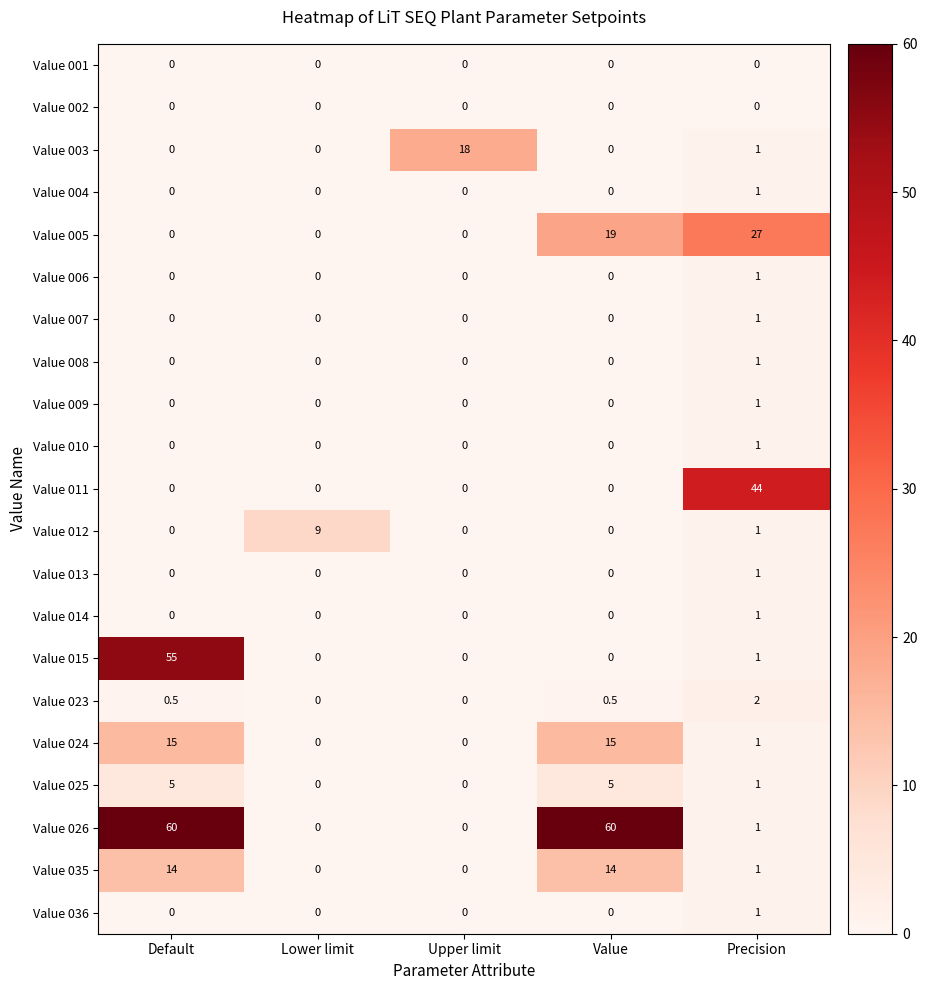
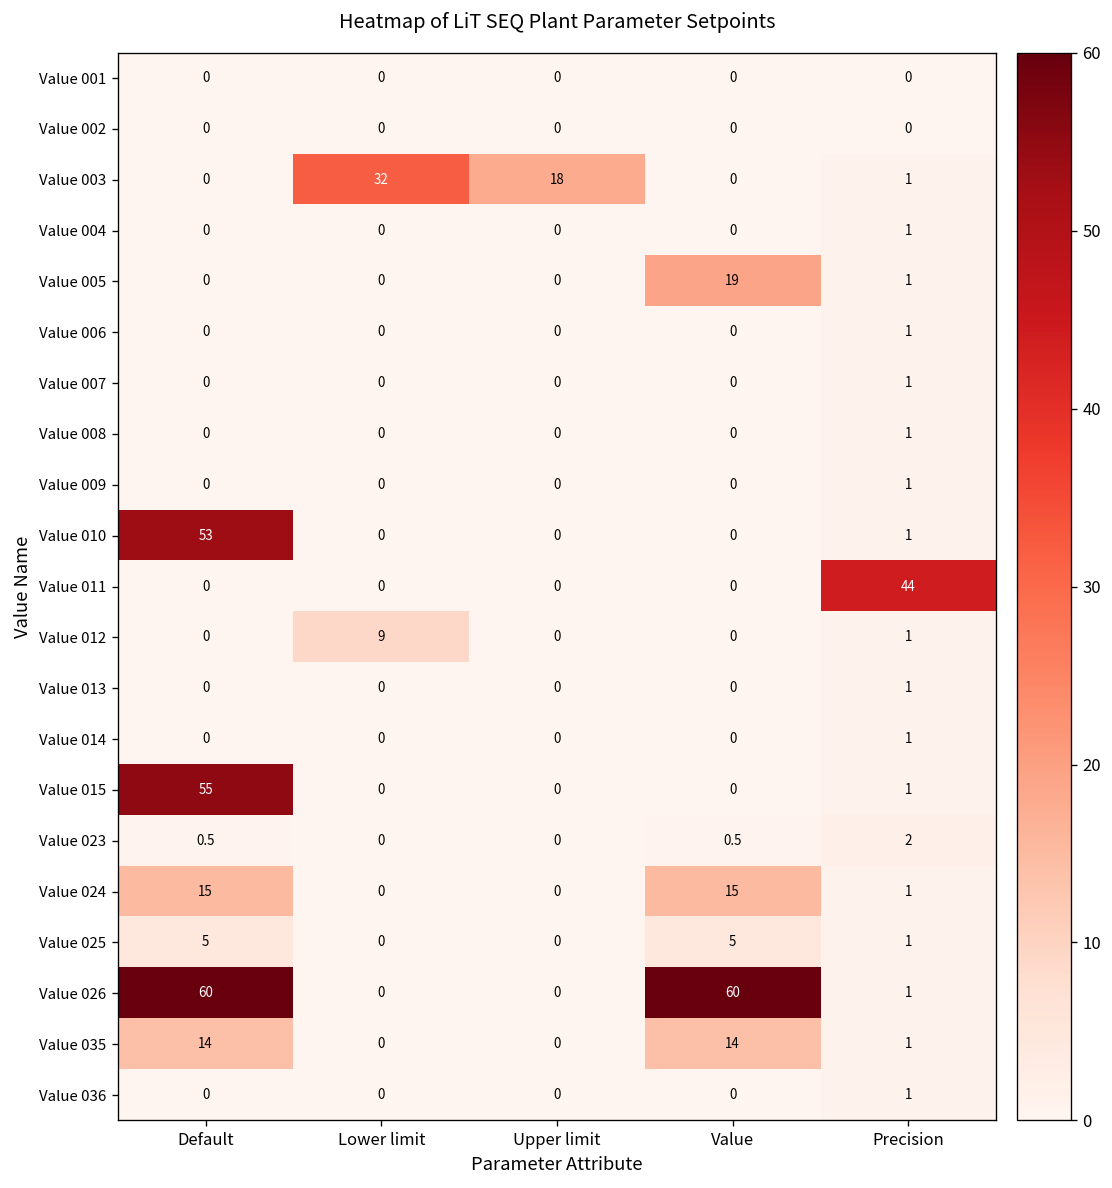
  {
    "Value 001": {
      "Default": 0,
      "Lower limit": 0,
      "Upper limit": 0,
      "Value": 0,
      "Precision": 0
    },
    "Value 002": {
      "Default": 0,
      "Lower limit": 0,
      "Upper limit": 0,
      "Value": 0,
      "Precision": 0
    },
    "Value 003": {
      "Default": 0,
-     "Lower limit": 0,
+     "Lower limit": 32,
      "Upper limit": 18,
      "Value": 0,
      "Precision": 1
    },
    "Value 004": {
      "Default": 0,
      "Lower limit": 0,
      "Upper limit": 0,
      "Value": 0,
      "Precision": 1
    },
    "Value 005": {
      "Default": 0,
      "Lower limit": 0,
      "Upper limit": 0,
      "Value": 19,
-     "Precision": 27
+     "Precision": 1
    },
    "Value 006": {
      "Default": 0,
      "Lower limit": 0,
      "Upper limit": 0,
      "Value": 0,
      "Precision": 1
    },
    "Value 007": {
      "Default": 0,
      "Lower limit": 0,
      "Upper limit": 0,
      "Value": 0,
      "Precision": 1
    },
    "Value 008": {
      "Default": 0,
      "Lower limit": 0,
      "Upper limit": 0,
      "Value": 0,
      "Precision": 1
    },
    "Value 009": {
      "Default": 0,
      "Lower limit": 0,
      "Upper limit": 0,
      "Value": 0,
      "Precision": 1
    },
    "Value 010": {
-     "Default": 0,
+     "Default": 53,
      "Lower limit": 0,
      "Upper limit": 0,
      "Value": 0,
      "Precision": 1
    },
    "Value 011": {
      "Default": 0,
      "Lower limit": 0,
      "Upper limit": 0,
      "Value": 0,
      "Precision": 44
    },
    "Value 012": {
      "Default": 0,
      "Lower limit": 9,
      "Upper limit": 0,
      "Value": 0,
      "Precision": 1
    },
    "Value 013": {
      "Default": 0,
      "Lower limit": 0,
      "Upper limit": 0,
      "Value": 0,
      "Precision": 1
    },
    "Value 014": {
      "Default": 0,
      "Lower limit": 0,
      "Upper limit": 0,
      "Value": 0,
      "Precision": 1
    },
    "Value 015": {
      "Default": 55,
      "Lower limit": 0,
      "Upper limit": 0,
      "Value": 0,
      "Precision": 1
    },
    "Value 023": {
      "Default": 0.5,
      "Lower limit": 0,
      "Upper limit": 0,
      "Value": 0.5,
      "Precision": 2
    },
    "Value 024": {
      "Default": 15,
      "Lower limit": 0,
      "Upper limit": 0,
      "Value": 15,
      "Precision": 1
    },
    "Value 025": {
      "Default": 5,
      "Lower limit": 0,
      "Upper limit": 0,
      "Value": 5,
      "Precision": 1
    },
    "Value 026": {
      "Default": 60,
      "Lower limit": 0,
      "Upper limit": 0,
      "Value": 60,
      "Precision": 1
    },
    "Value 035": {
      "Default": 14,
      "Lower limit": 0,
      "Upper limit": 0,
      "Value": 14,
      "Precision": 1
    },
    "Value 036": {
      "Default": 0,
      "Lower limit": 0,
      "Upper limit": 0,
      "Value": 0,
      "Precision": 1
    }
  }
